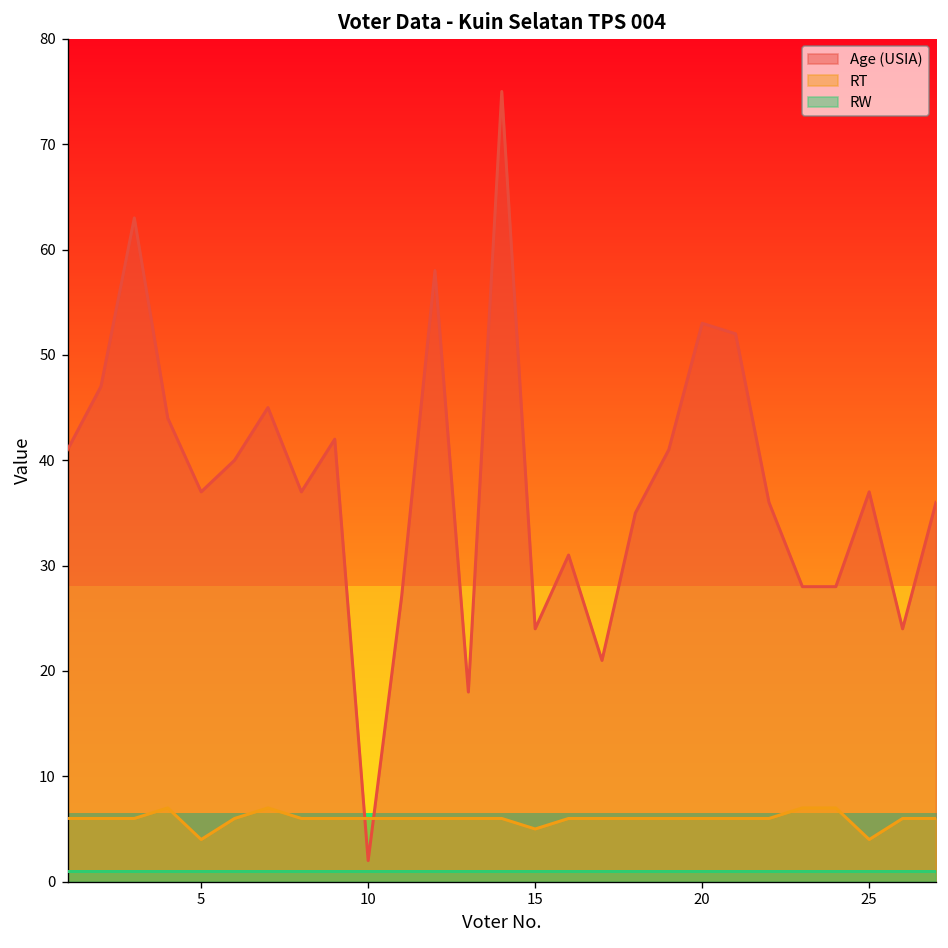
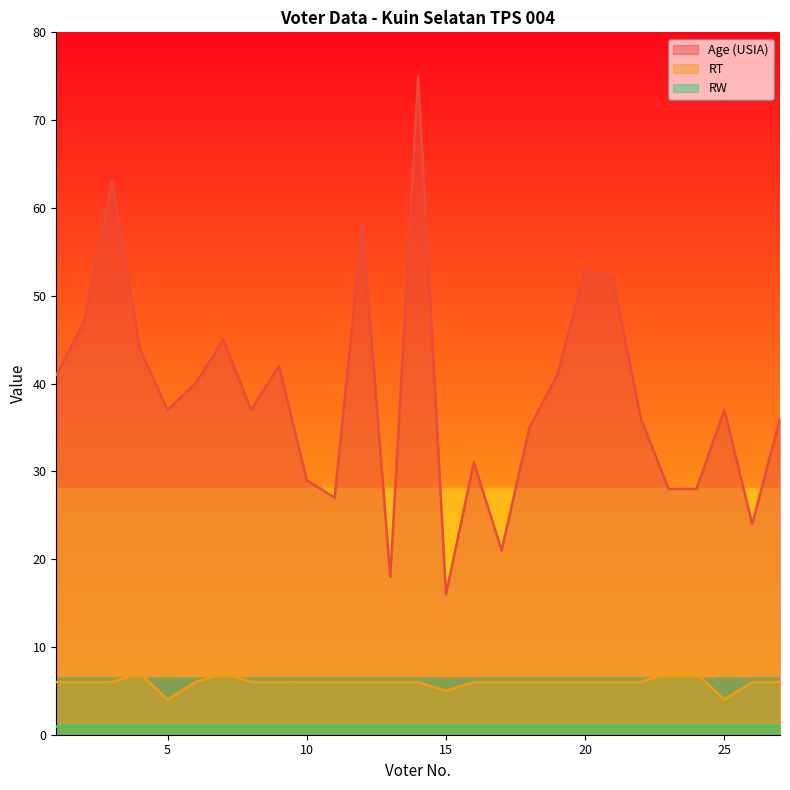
  {
    "Age (USIA)": {
      "5": 37,
-     "10": 2,
-     "15": 24,
+     "10": 29,
+     "15": 16,
      "20": 53,
      "25": 37
    },
    "RT": {
      "5": 4,
      "10": 6,
      "15": 5,
      "20": 6,
      "25": 4
    },
    "RW": {
      "5": 1,
      "10": 1,
      "15": 1,
      "20": 1,
      "25": 1
    }
  }
